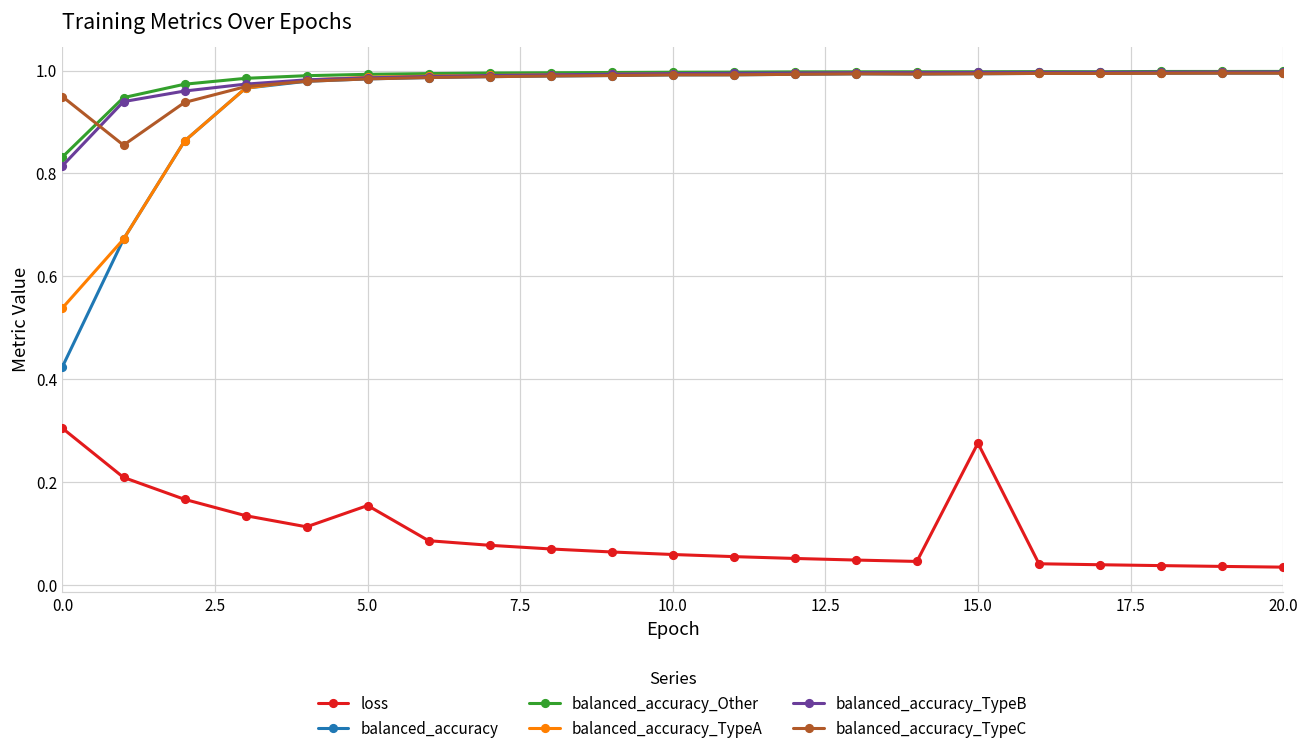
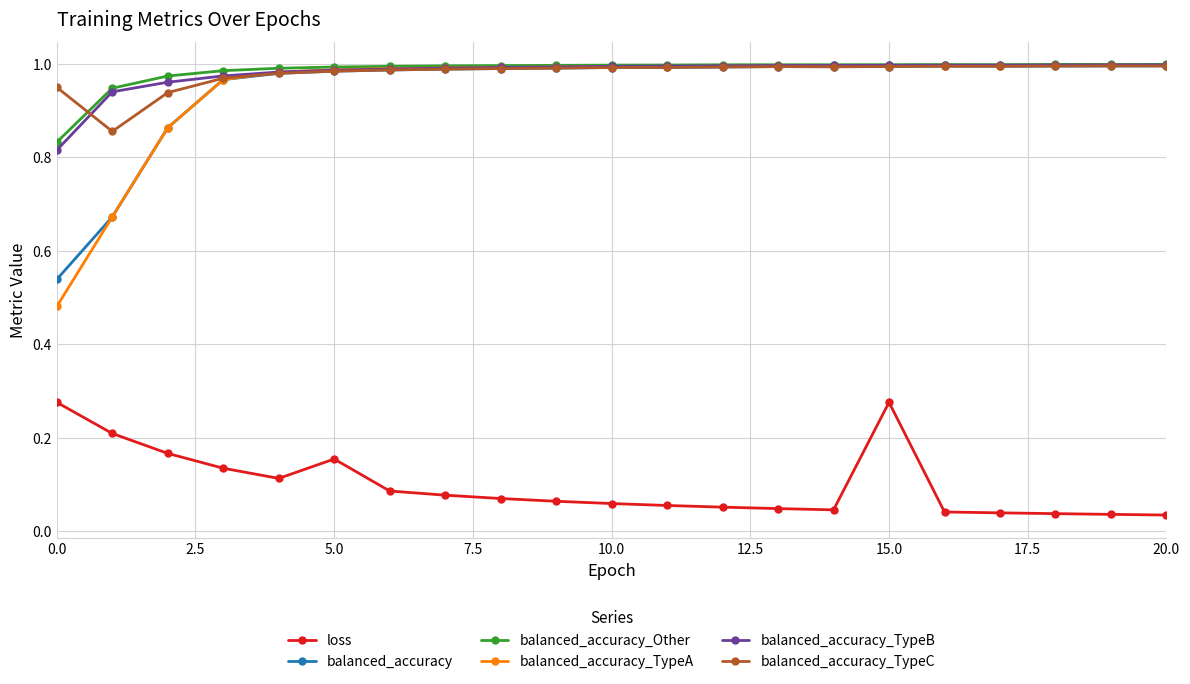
  {
    "loss": {
-     "0.0": 0.30,
+     "0.0": 0.28,
      "5.0": 0.15,
      "10.0": 0.06,
      "15.0": 0.28,
      "20.0": 0.03
    },
    "balanced_accuracy": {
-     "0.0": 0.42
+     "0.0": 0.54
    },
    "balanced_accuracy_Other": {
      "0.0": 0.83,
      "5.0": 0.99
    },
    "balanced_accuracy_TypeA": {
-     "0.0": 0.54
+     "0.0": 0.48
    },
    "balanced_accuracy_TypeB": {
      "0.0": 0.81
    },
    "balanced_accuracy_TypeC": {
      "0.0": 0.95
    }
  }
